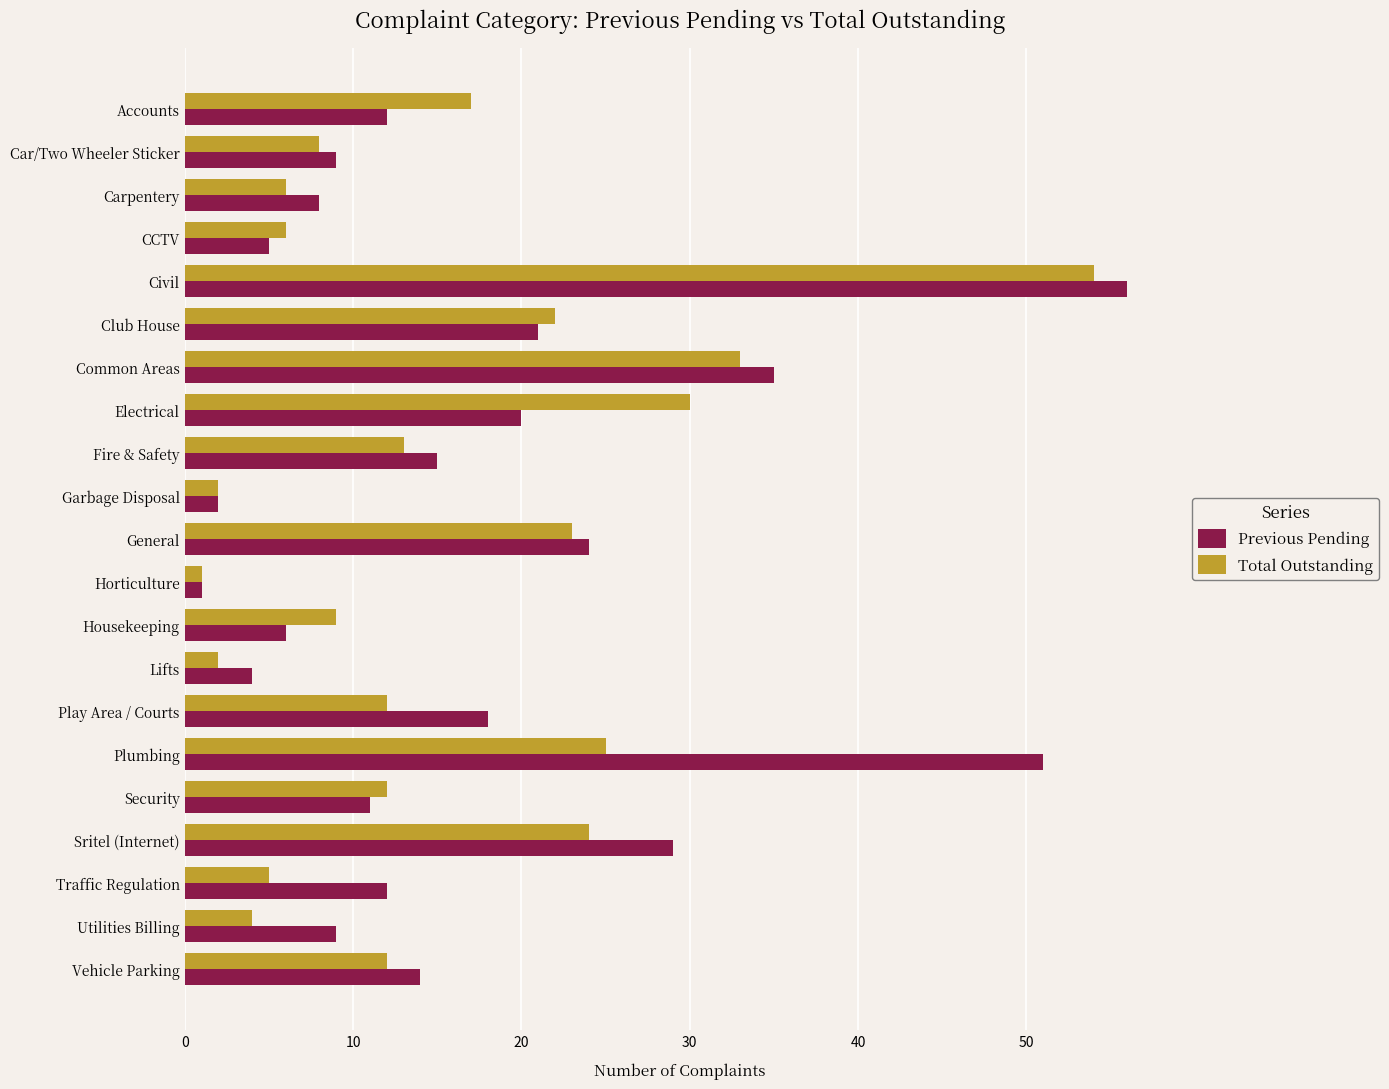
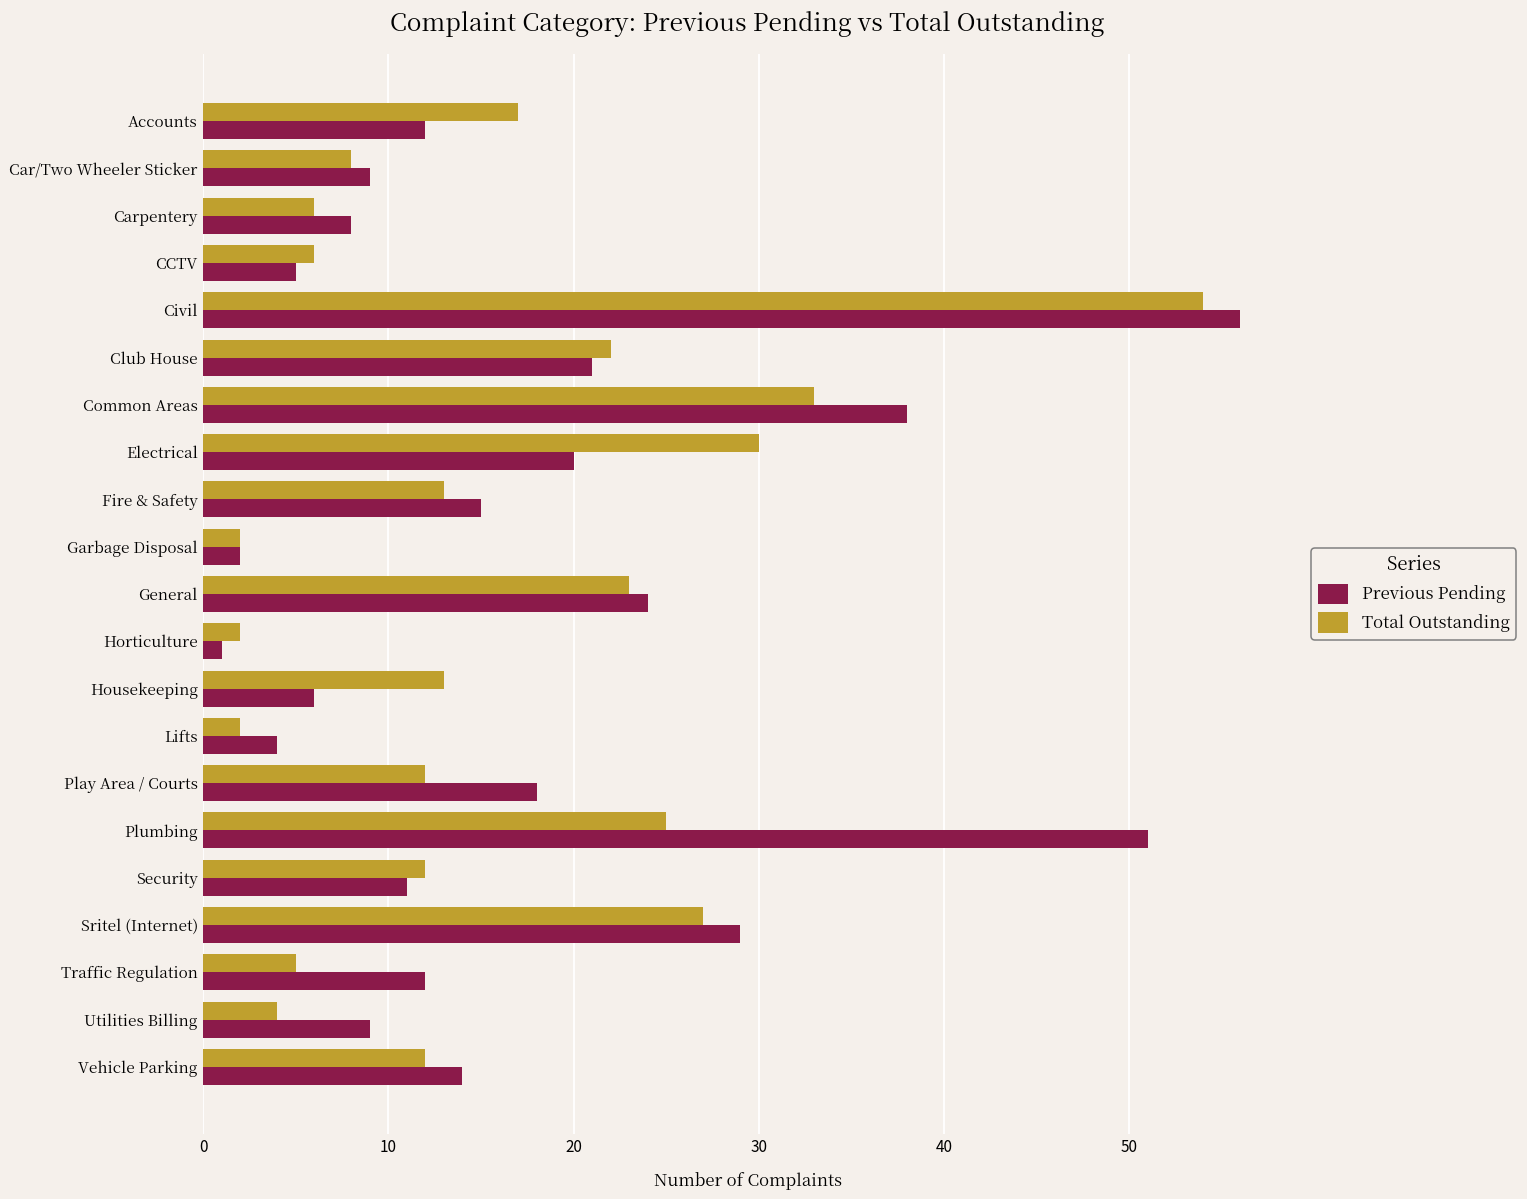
  {
    "Previous Pending": {
      "Accounts": 12,
      "Car/Two Wheeler Sticker": 9,
      "Carpentery": 8,
      "CCTV": 5,
      "Civil": 56,
      "Club House": 21,
-     "Common Areas": 35,
+     "Common Areas": 38,
      "Electrical": 20,
      "Fire & Safety": 15,
      "Garbage Disposal": 2,
      "General": 24,
      "Horticulture": 1,
      "Housekeeping": 6,
      "Lifts": 4,
      "Play Area / Courts": 18,
      "Plumbing": 51,
      "Security": 11,
      "Sritel (Internet)": 29,
      "Traffic Regulation": 12,
      "Utilities Billing": 9,
      "Vehicle Parking": 14
    },
    "Total Outstanding": {
      "Accounts": 17,
      "Car/Two Wheeler Sticker": 8,
      "Carpentery": 6,
      "CCTV": 6,
      "Civil": 54,
      "Club House": 22,
      "Common Areas": 33,
      "Electrical": 30,
      "Fire & Safety": 13,
      "Garbage Disposal": 2,
      "General": 23,
-     "Horticulture": 1,
-     "Housekeeping": 9,
+     "Horticulture": 2,
+     "Housekeeping": 13,
      "Lifts": 2,
      "Play Area / Courts": 12,
      "Plumbing": 25,
      "Security": 12,
-     "Sritel (Internet)": 24,
+     "Sritel (Internet)": 27,
      "Traffic Regulation": 5,
      "Utilities Billing": 4,
      "Vehicle Parking": 12
    }
  }
